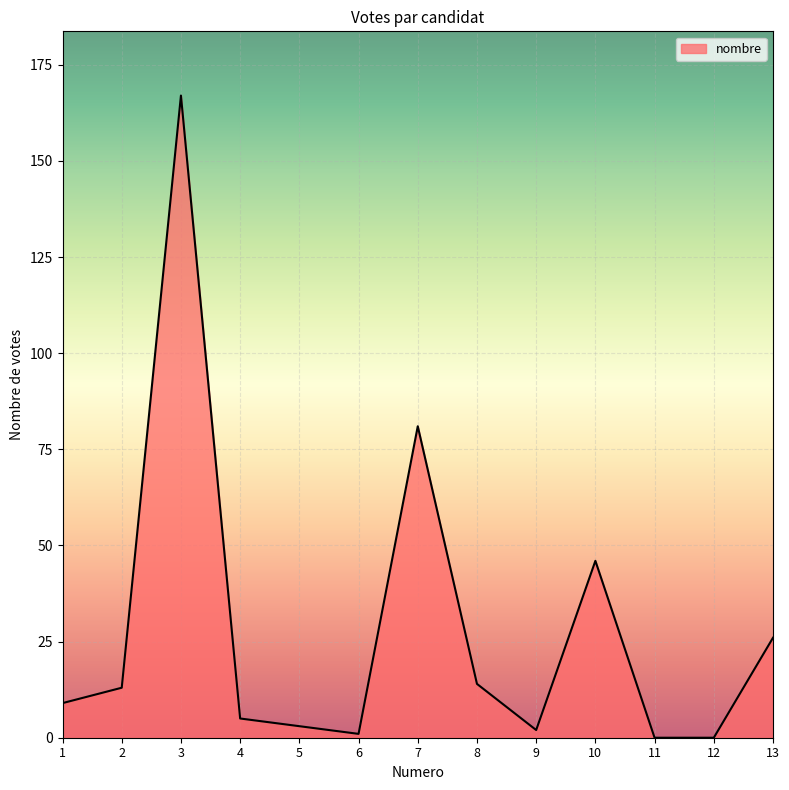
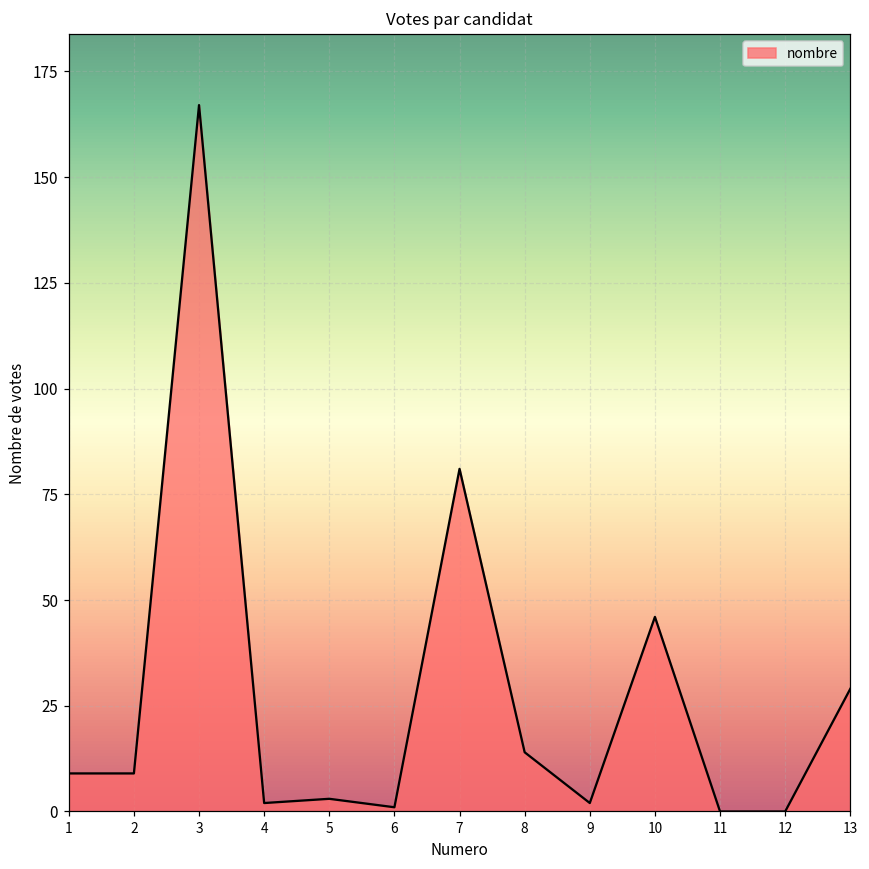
  {
    "1": 9,
-   "2": 13,
+   "2": 9,
    "3": 167,
-   "4": 5,
+   "4": 2,
    "5": 3,
    "6": 1,
    "7": 81,
    "8": 14,
    "9": 2,
    "10": 46,
    "11": 0,
    "12": 0,
-   "13": 26
+   "13": 29
  }
